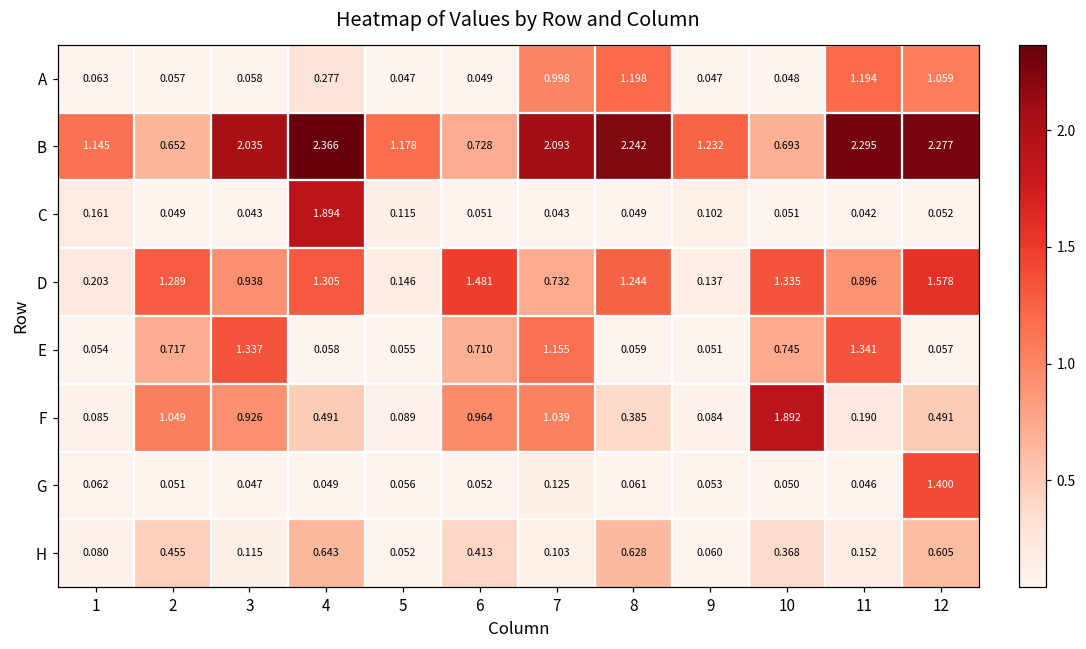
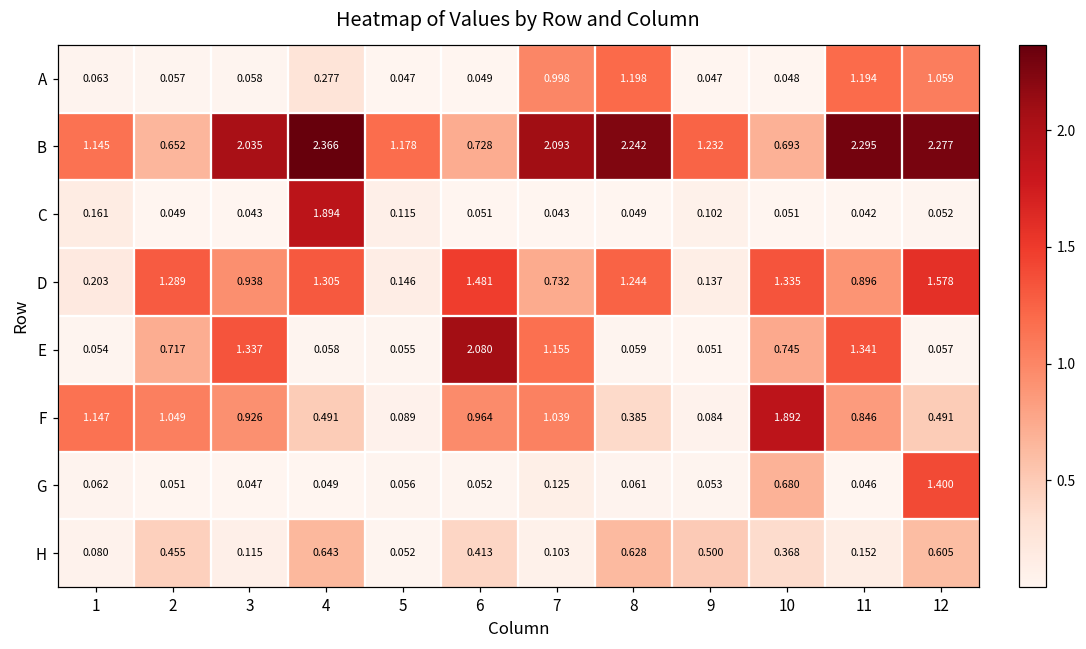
  {
    "A": {
      "1": 0.063,
      "2": 0.057,
      "3": 0.058,
      "4": 0.277,
      "5": 0.047,
      "6": 0.049,
      "7": 0.998,
      "8": 1.198,
      "9": 0.047,
      "10": 0.048,
      "11": 1.194,
      "12": 1.059
    },
    "B": {
      "1": 1.145,
      "2": 0.652,
      "3": 2.035,
      "4": 2.366,
      "5": 1.178,
      "6": 0.728,
      "7": 2.093,
      "8": 2.242,
      "9": 1.232,
      "10": 0.693,
      "11": 2.295,
      "12": 2.277
    },
    "C": {
      "1": 0.161,
      "2": 0.049,
      "3": 0.043,
      "4": 1.894,
      "5": 0.115,
      "6": 0.051,
      "7": 0.043,
      "8": 0.049,
      "9": 0.102,
      "10": 0.051,
      "11": 0.042,
      "12": 0.052
    },
    "D": {
      "1": 0.203,
      "2": 1.289,
      "3": 0.938,
      "4": 1.305,
      "5": 0.146,
      "6": 1.481,
      "7": 0.732,
      "8": 1.244,
      "9": 0.137,
      "10": 1.335,
      "11": 0.896,
      "12": 1.578
    },
    "E": {
      "1": 0.054,
      "2": 0.717,
      "3": 1.337,
      "4": 0.058,
      "5": 0.055,
-     "6": 0.710,
+     "6": 2.080,
      "7": 1.155,
      "8": 0.059,
      "9": 0.051,
      "10": 0.745,
      "11": 1.341,
      "12": 0.057
    },
    "F": {
-     "1": 0.085,
+     "1": 1.147,
      "2": 1.049,
      "3": 0.926,
      "4": 0.491,
      "5": 0.089,
      "6": 0.964,
      "7": 1.039,
      "8": 0.385,
      "9": 0.084,
      "10": 1.892,
-     "11": 0.190,
+     "11": 0.846,
      "12": 0.491
    },
    "G": {
      "1": 0.062,
      "2": 0.051,
      "3": 0.047,
      "4": 0.049,
      "5": 0.056,
      "6": 0.052,
      "7": 0.125,
      "8": 0.061,
      "9": 0.053,
-     "10": 0.050,
+     "10": 0.680,
      "11": 0.046,
      "12": 1.400
    },
    "H": {
      "1": 0.080,
      "2": 0.455,
      "3": 0.115,
      "4": 0.643,
      "5": 0.052,
      "6": 0.413,
      "7": 0.103,
      "8": 0.628,
-     "9": 0.060,
+     "9": 0.500,
      "10": 0.368,
      "11": 0.152,
      "12": 0.605
    }
  }
